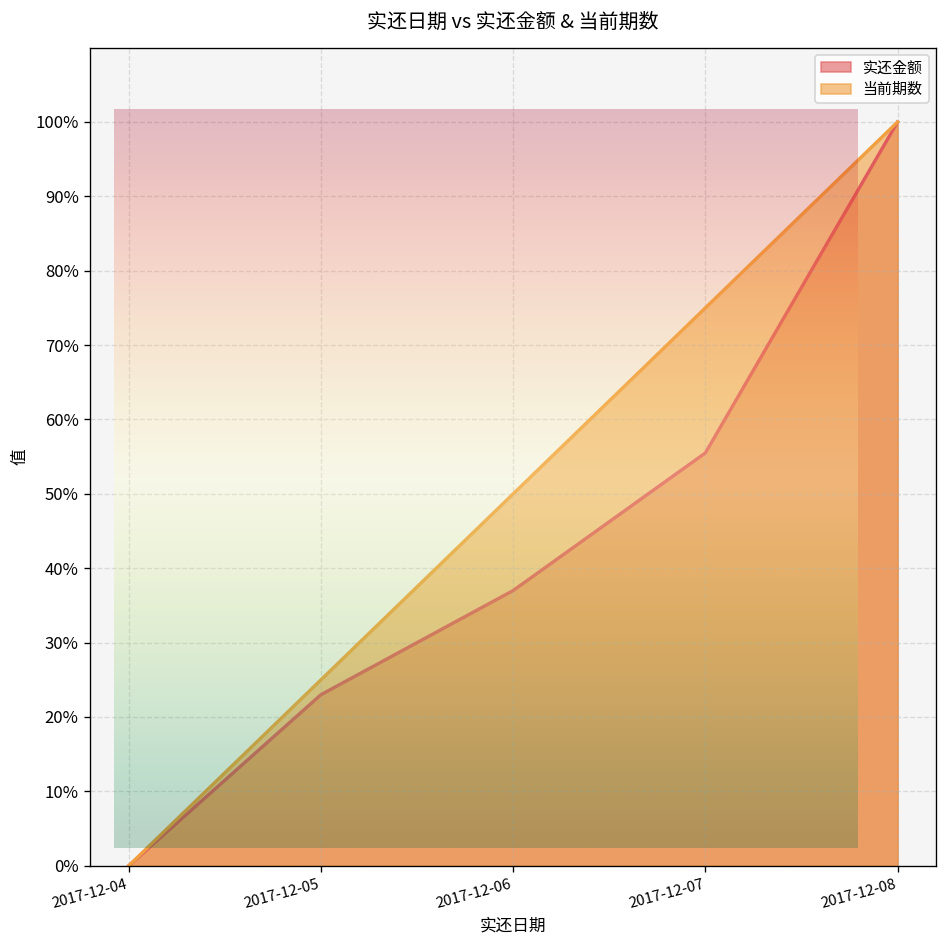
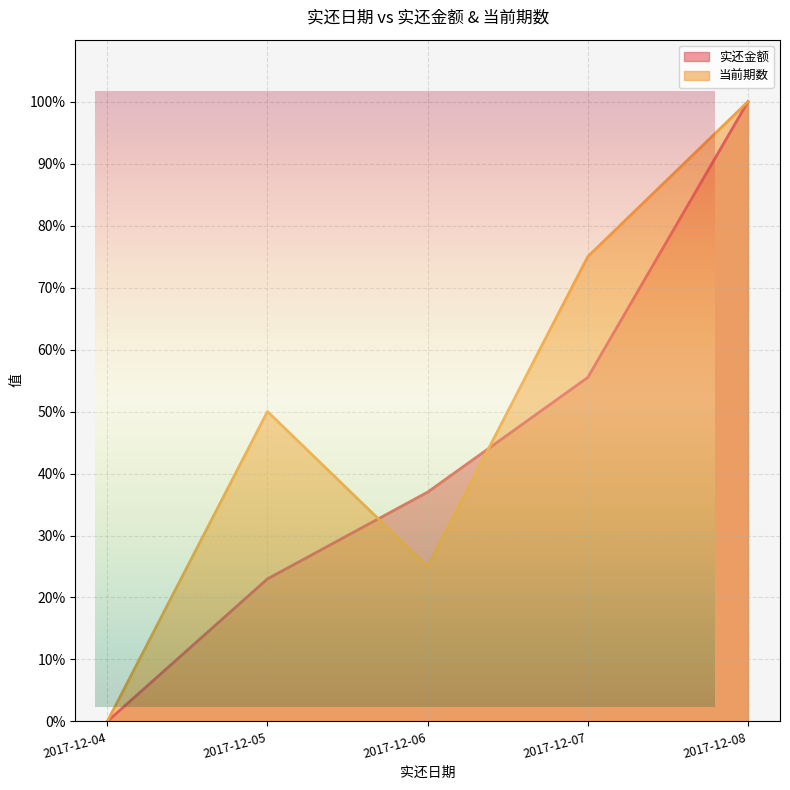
  {
    "实还金额": {
      "2017-12-05": "23%",
      "2017-12-06": "37%",
      "2017-12-07": "55%"
    },
    "当前期数": {
-     "2017-12-05": "25%",
-     "2017-12-06": "50%",
+     "2017-12-05": "50%",
+     "2017-12-06": "25%",
      "2017-12-07": "75%"
    }
  }
